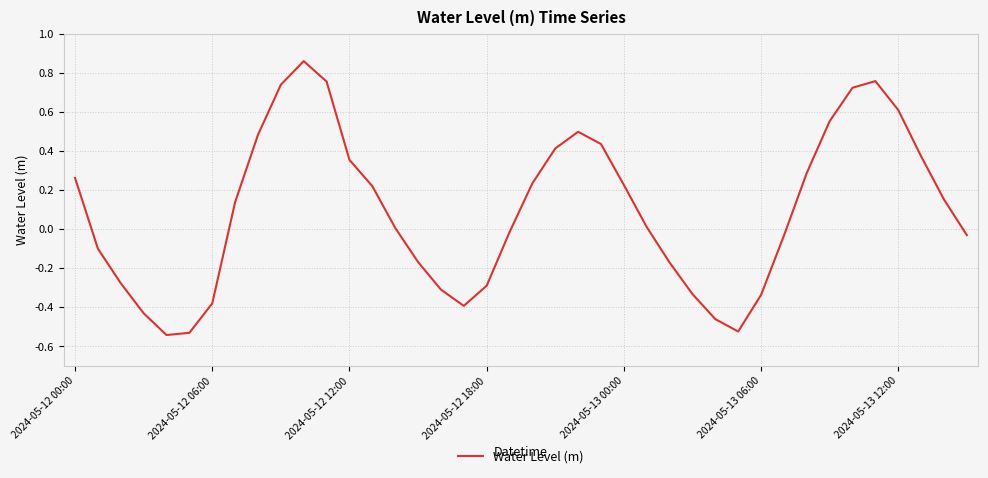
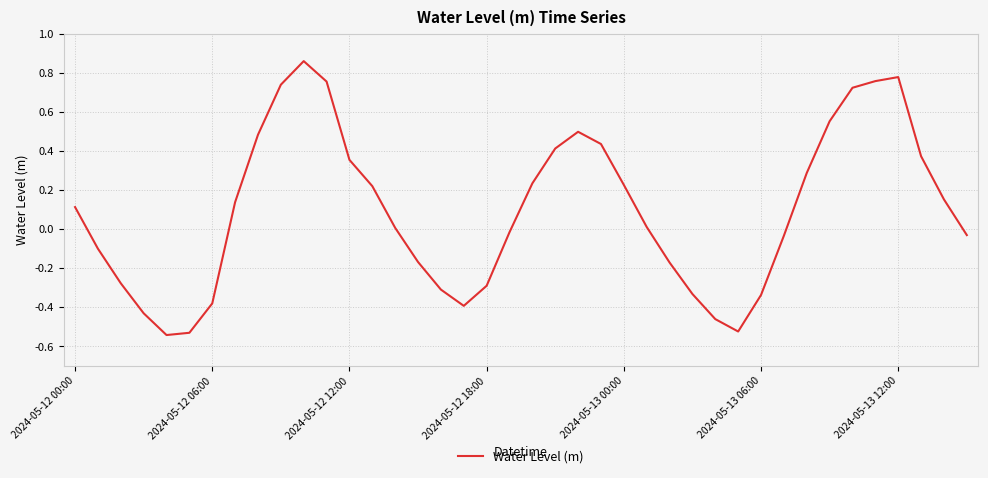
  {
-   "2024-05-12 00:00": 0.26,
+   "2024-05-12 00:00": 0.11,
    "2024-05-12 06:00": -0.38,
    "2024-05-12 12:00": 0.35,
    "2024-05-12 18:00": -0.29,
    "2024-05-13 00:00": 0.23,
    "2024-05-13 06:00": -0.34,
-   "2024-05-13 12:00": 0.61
+   "2024-05-13 12:00": 0.78
  }
